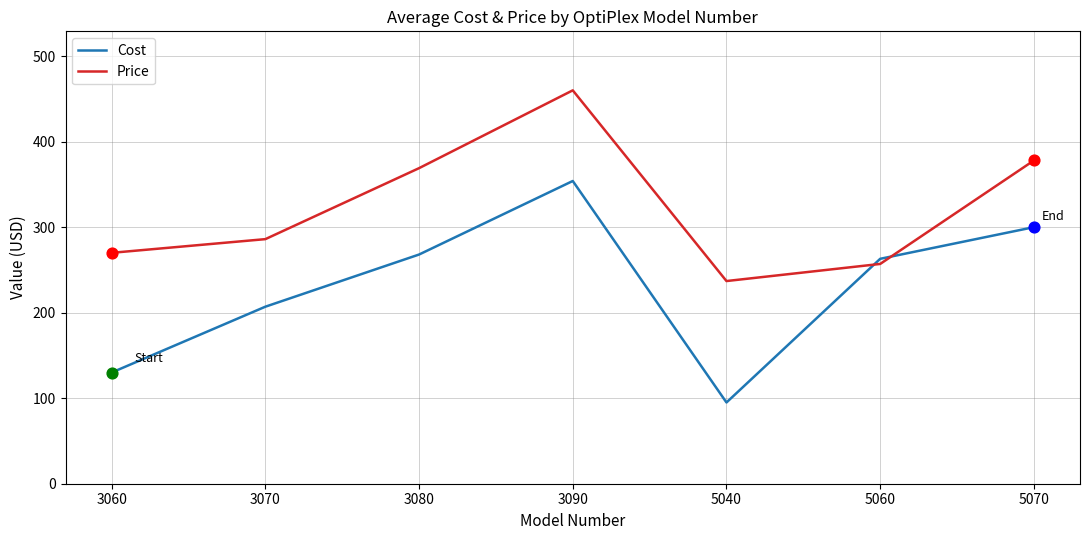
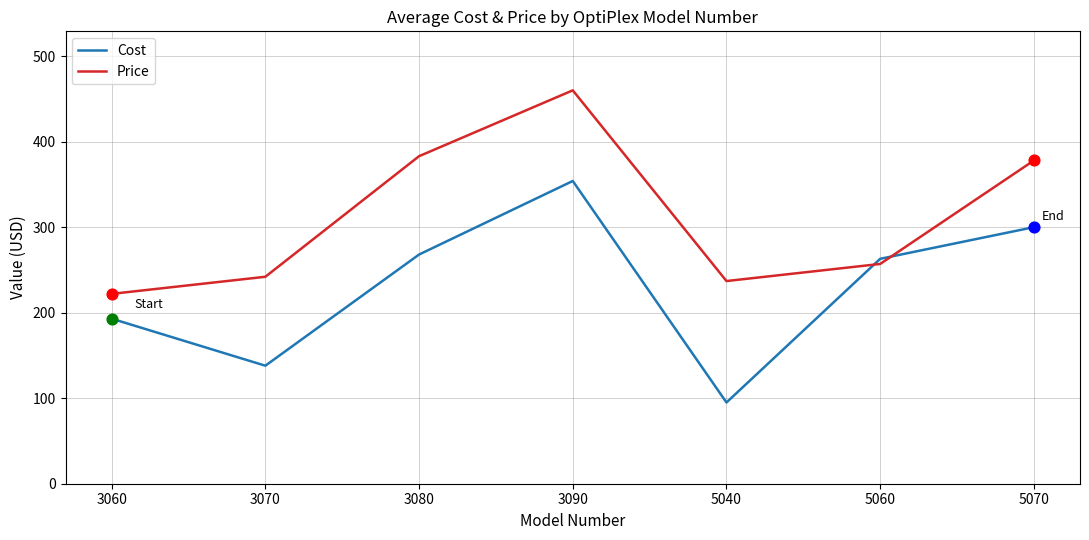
  {
    "Cost": {
-     "3060": 130,
-     "3070": 210,
+     "3060": 190,
+     "3070": 140,
      "3080": 270,
      "3090": 350,
      "5040": 100,
      "5060": 260
    },
    "Price": {
-     "3060": 270,
-     "3070": 290,
-     "3080": 370,
+     "3060": 220,
+     "3070": 240,
+     "3080": 380,
      "3090": 460,
      "5040": 240,
      "5060": 260
    }
  }
